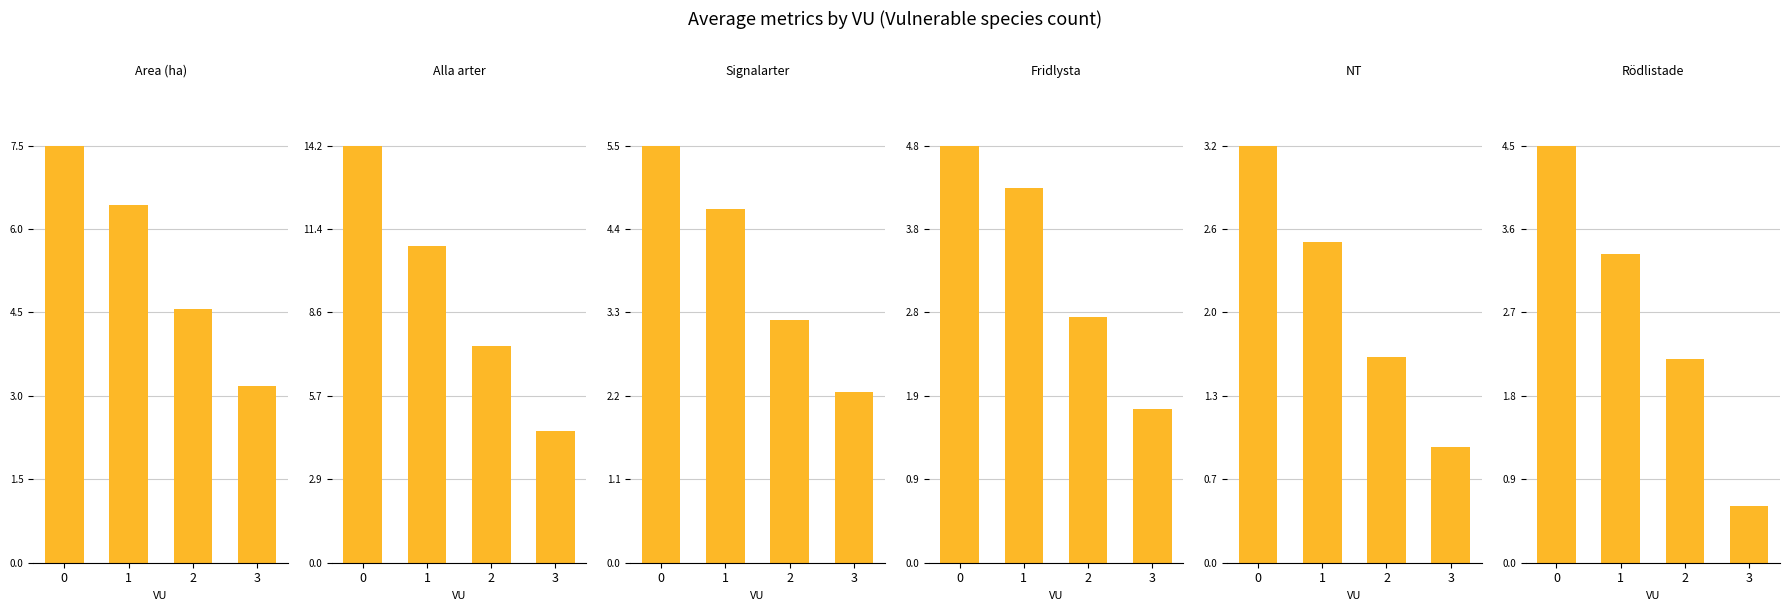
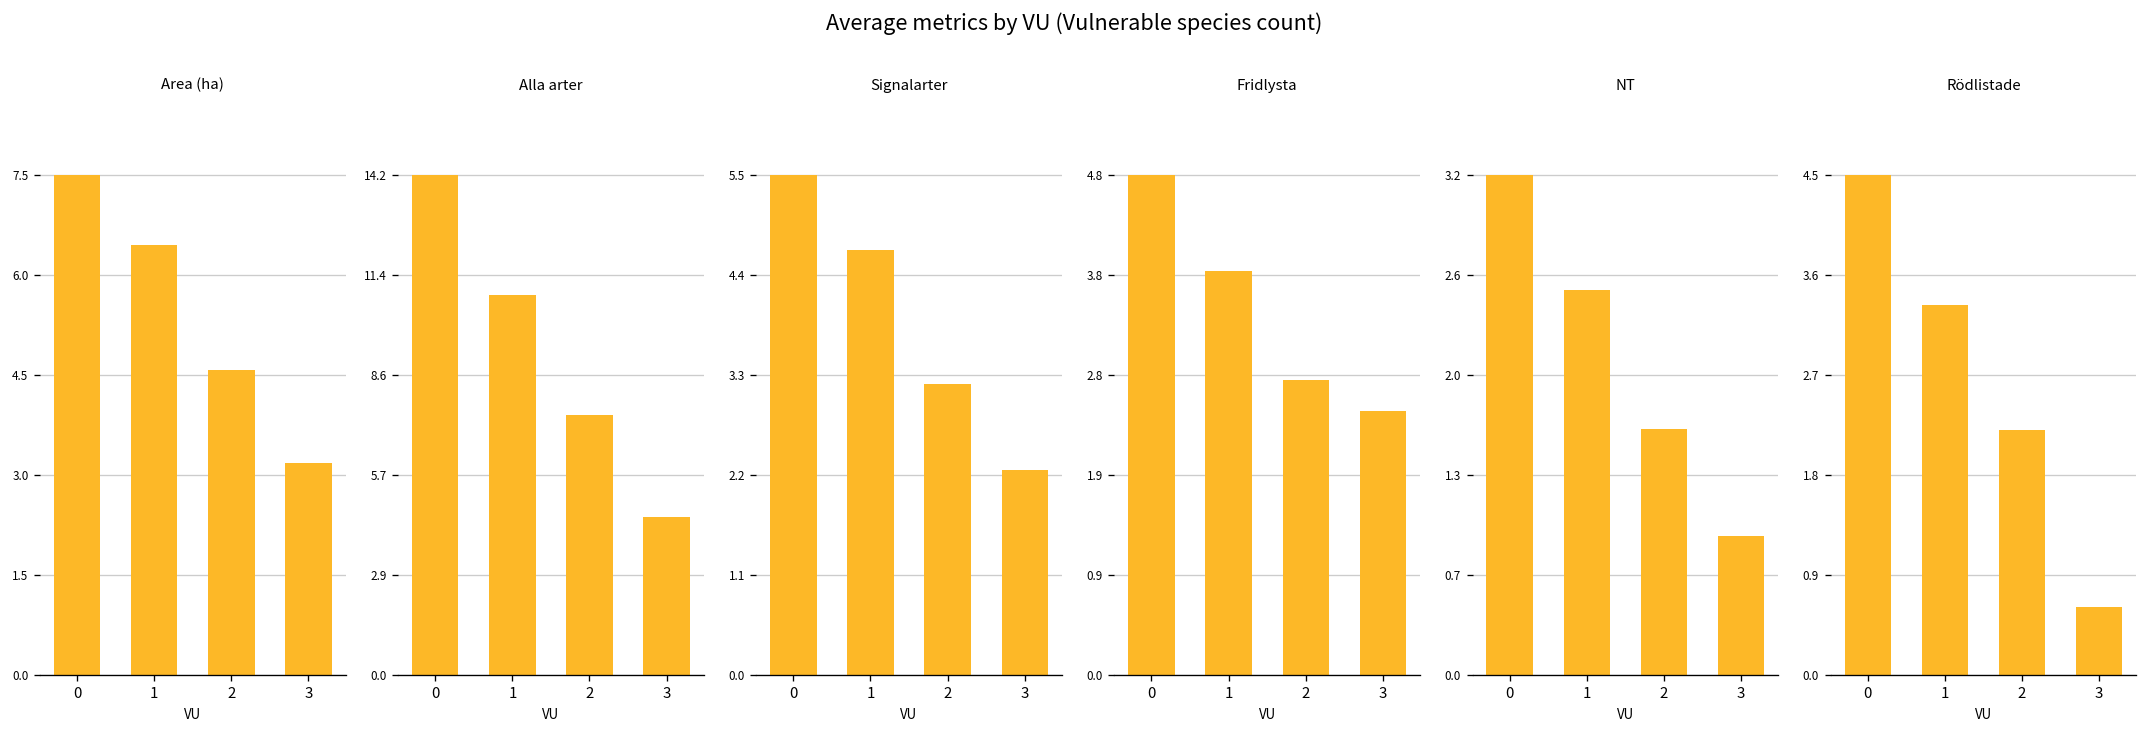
  {
    "Area (ha)": {
      "0": 7.6,
      "1": 6.5,
      "2": 4.6,
      "3": 3.2
    },
    "Alla arter": {
      "0": 14.3,
      "1": 10.8,
      "2": 7.4,
      "3": 4.5
    },
    "Signalarter": {
      "0": 5.5,
      "1": 4.7,
      "2": 3.2,
      "3": 2.3
    },
    "Fridlysta": {
      "0": 4.8,
-     "1": 4.3,
+     "1": 3.8,
      "2": 2.8,
-     "3": 1.8
+     "3": 2.5
    },
    "NT": {
      "0": 3.25,
      "1": 2.50,
      "2": 1.60,
      "3": 0.90
    },
    "Rödlistade": {
      "0": 4.5,
      "1": 3.3,
      "2": 2.2,
      "3": 0.6
    }
  }
